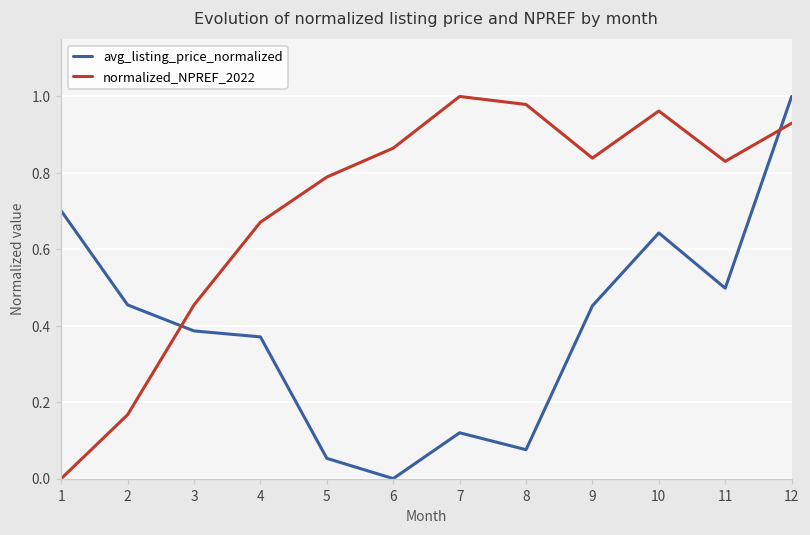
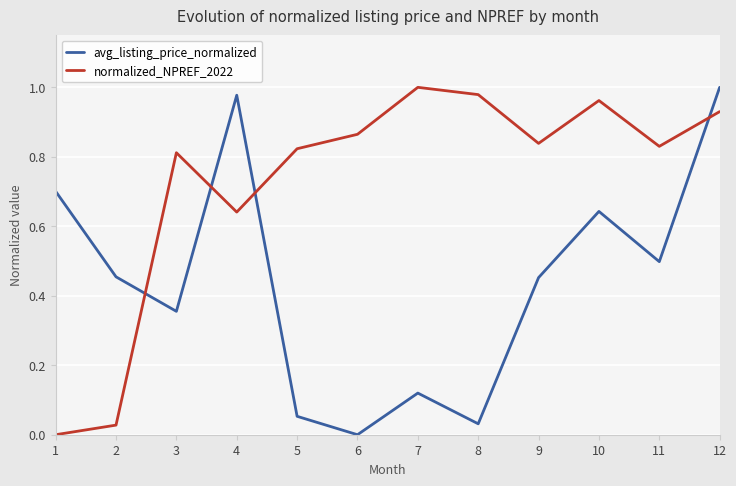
  {
    "avg_listing_price_normalized": {
      "1": 0.70,
      "2": 0.45,
-     "3": 0.39,
-     "4": 0.37,
+     "3": 0.36,
+     "4": 0.98,
      "5": 0.05,
      "6": 0.00,
      "7": 0.12,
-     "8": 0.08,
+     "8": 0.03,
      "9": 0.45,
      "10": 0.64,
      "11": 0.50,
      "12": 1.00
    },
    "normalized_NPREF_2022": {
      "1": 0.00,
-     "2": 0.17,
-     "3": 0.45,
-     "4": 0.67,
-     "5": 0.79,
+     "2": 0.03,
+     "3": 0.81,
+     "4": 0.64,
+     "5": 0.82,
      "6": 0.86,
      "7": 1.00,
      "8": 0.98,
      "9": 0.84,
      "10": 0.96,
      "11": 0.83,
      "12": 0.93
    }
  }
